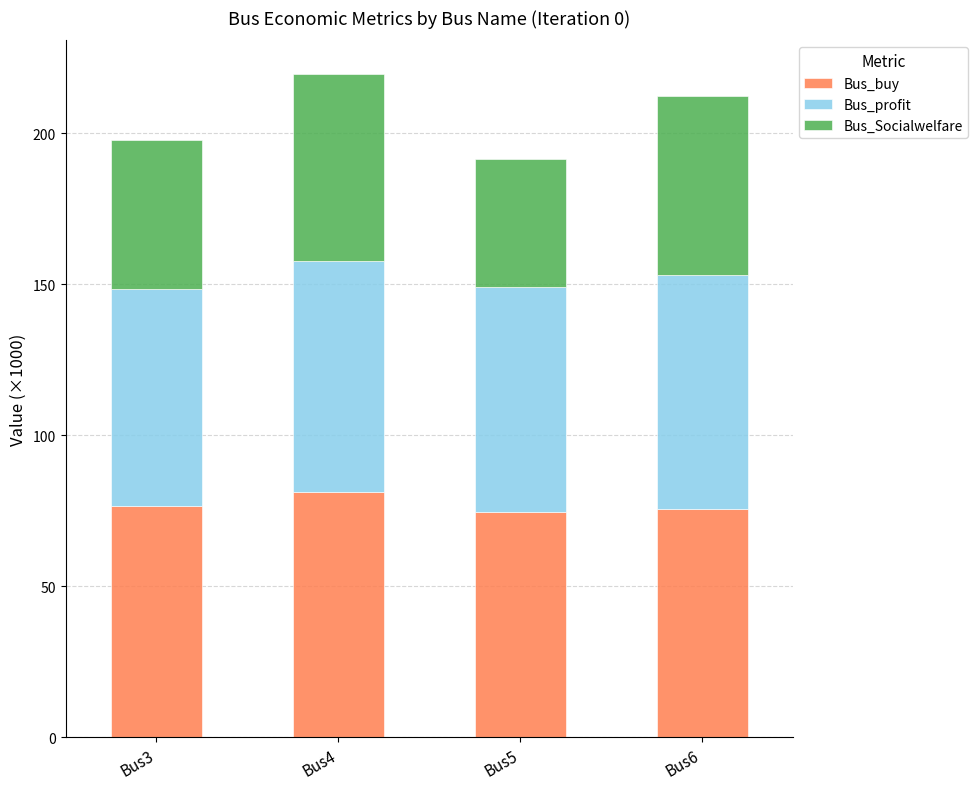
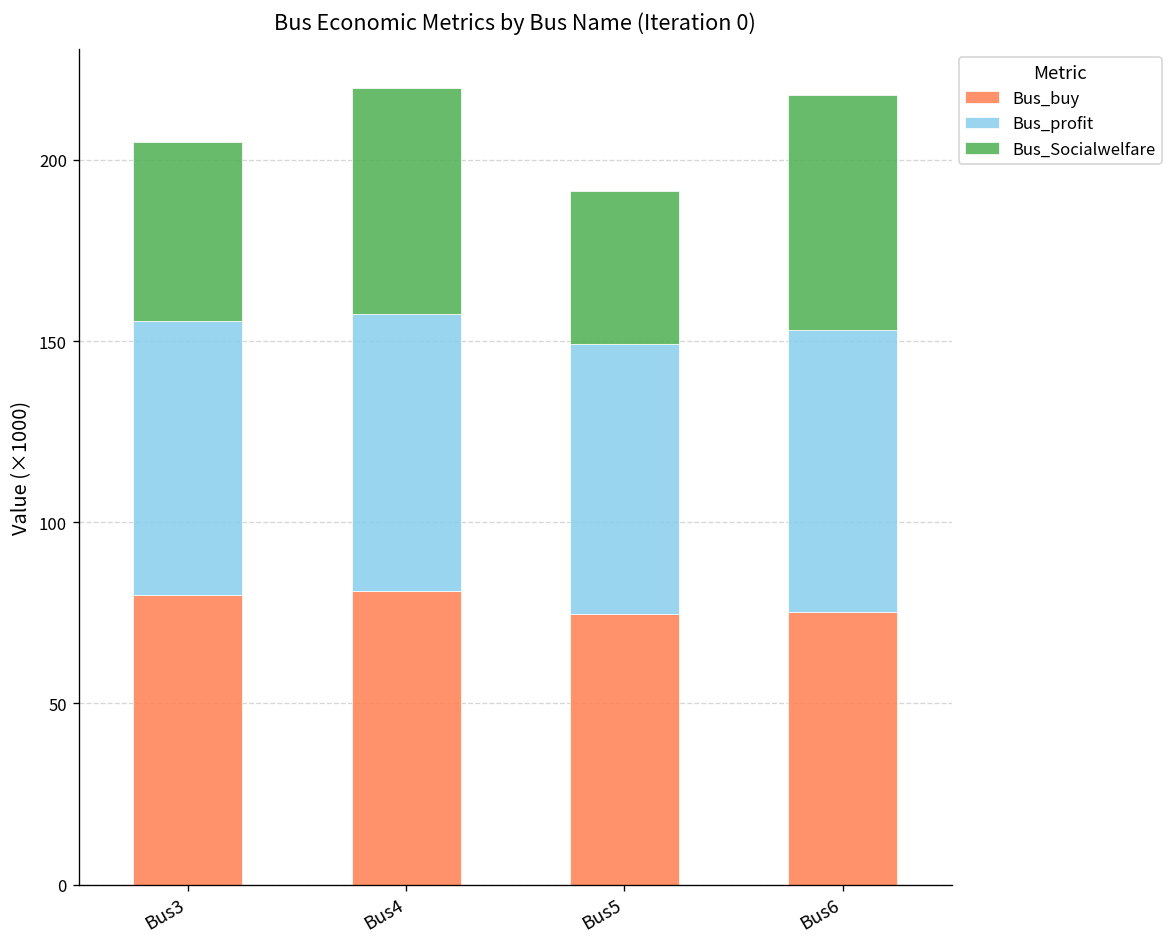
  {
    "Bus_buy": {
-     "Bus3": 76,
+     "Bus3": 80,
      "Bus4": 81,
      "Bus5": 75,
      "Bus6": 75
    },
    "Bus_profit": {
-     "Bus3": 72,
+     "Bus3": 76,
      "Bus4": 76,
      "Bus5": 75,
      "Bus6": 78
    },
    "Bus_Socialwelfare": {
      "Bus3": 49,
      "Bus4": 62,
      "Bus5": 42,
-     "Bus6": 59
+     "Bus6": 65
    }
  }
